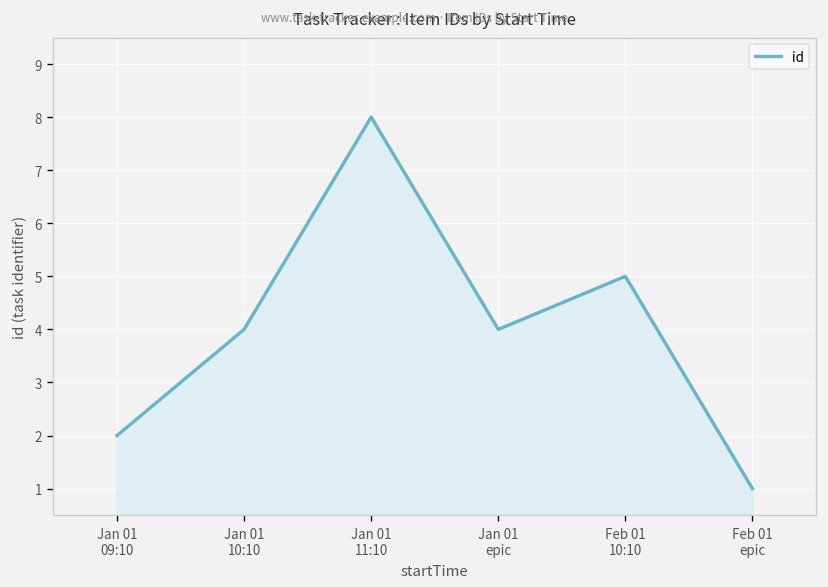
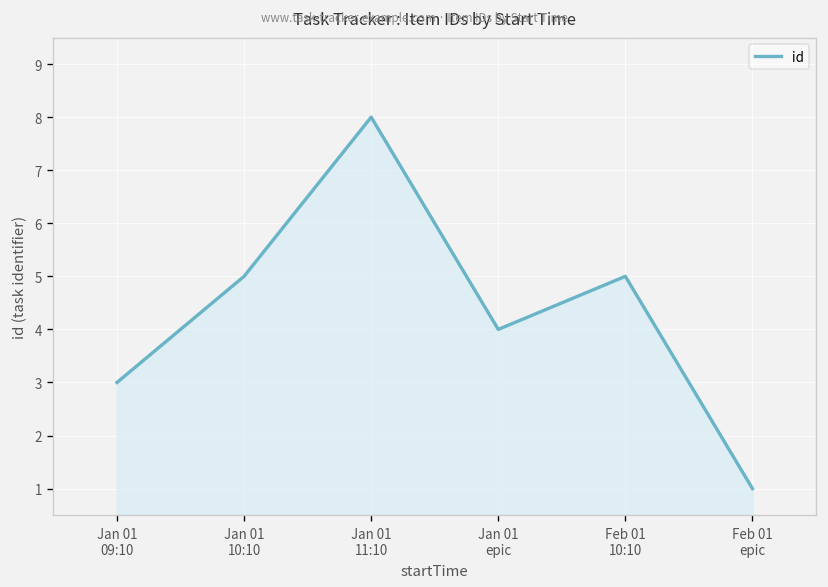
  {
-   "Jan 01 09:10": 2,
-   "Jan 01 10:10": 4,
+   "Jan 01 09:10": 3,
+   "Jan 01 10:10": 5,
    "Jan 01 11:10": 8,
    "Jan 01 epic": 4,
    "Feb 01 10:10": 5,
    "Feb 01 epic": 1
  }
